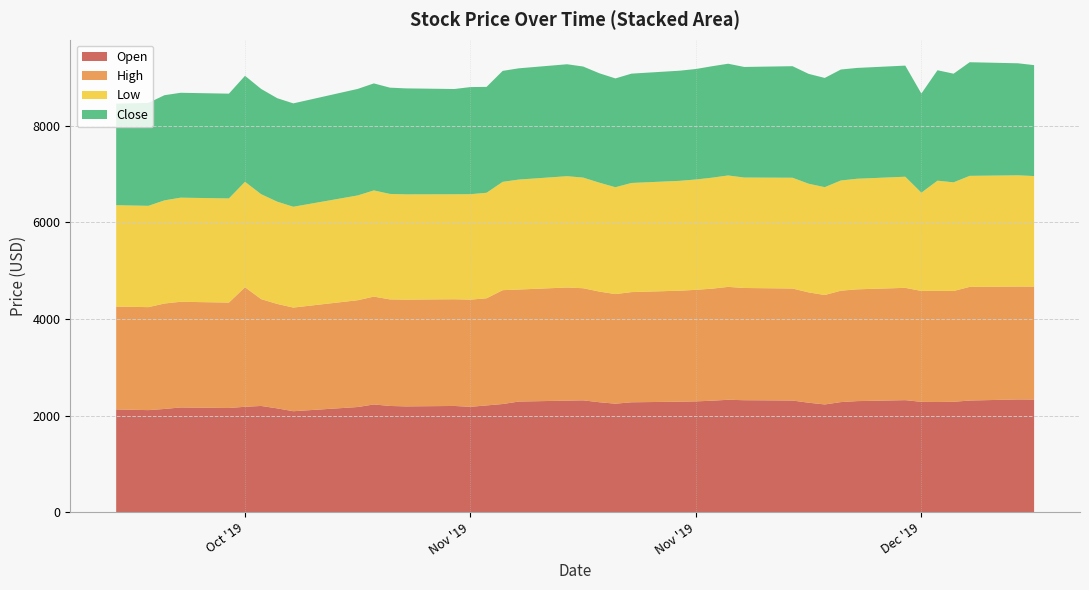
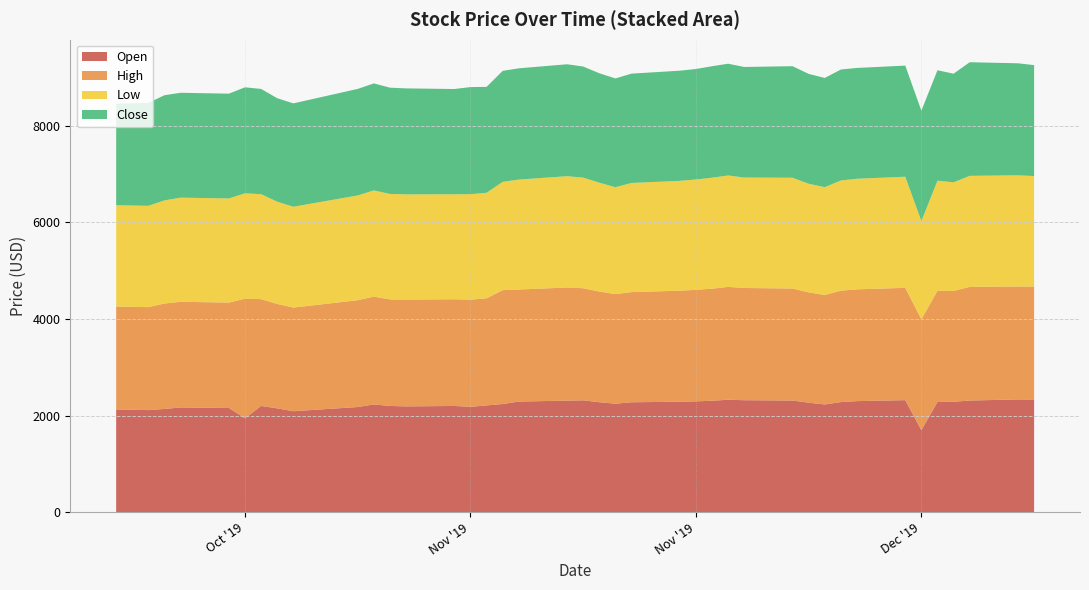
  {
    "Open": {
-     "Oct '19": 2200,
-     "Dec '19": 2300
+     "Oct '19": 1900,
+     "Dec '19": 1700
    },
    "High": {
      "Oct '19": 2500,
      "Dec '19": 2300
    },
    "Low": {
      "Oct '19": 2200,
      "Dec '19": 2000
    },
    "Close": {
      "Oct '19": 2200,
-     "Dec '19": 2100
+     "Dec '19": 2300
    }
  }
